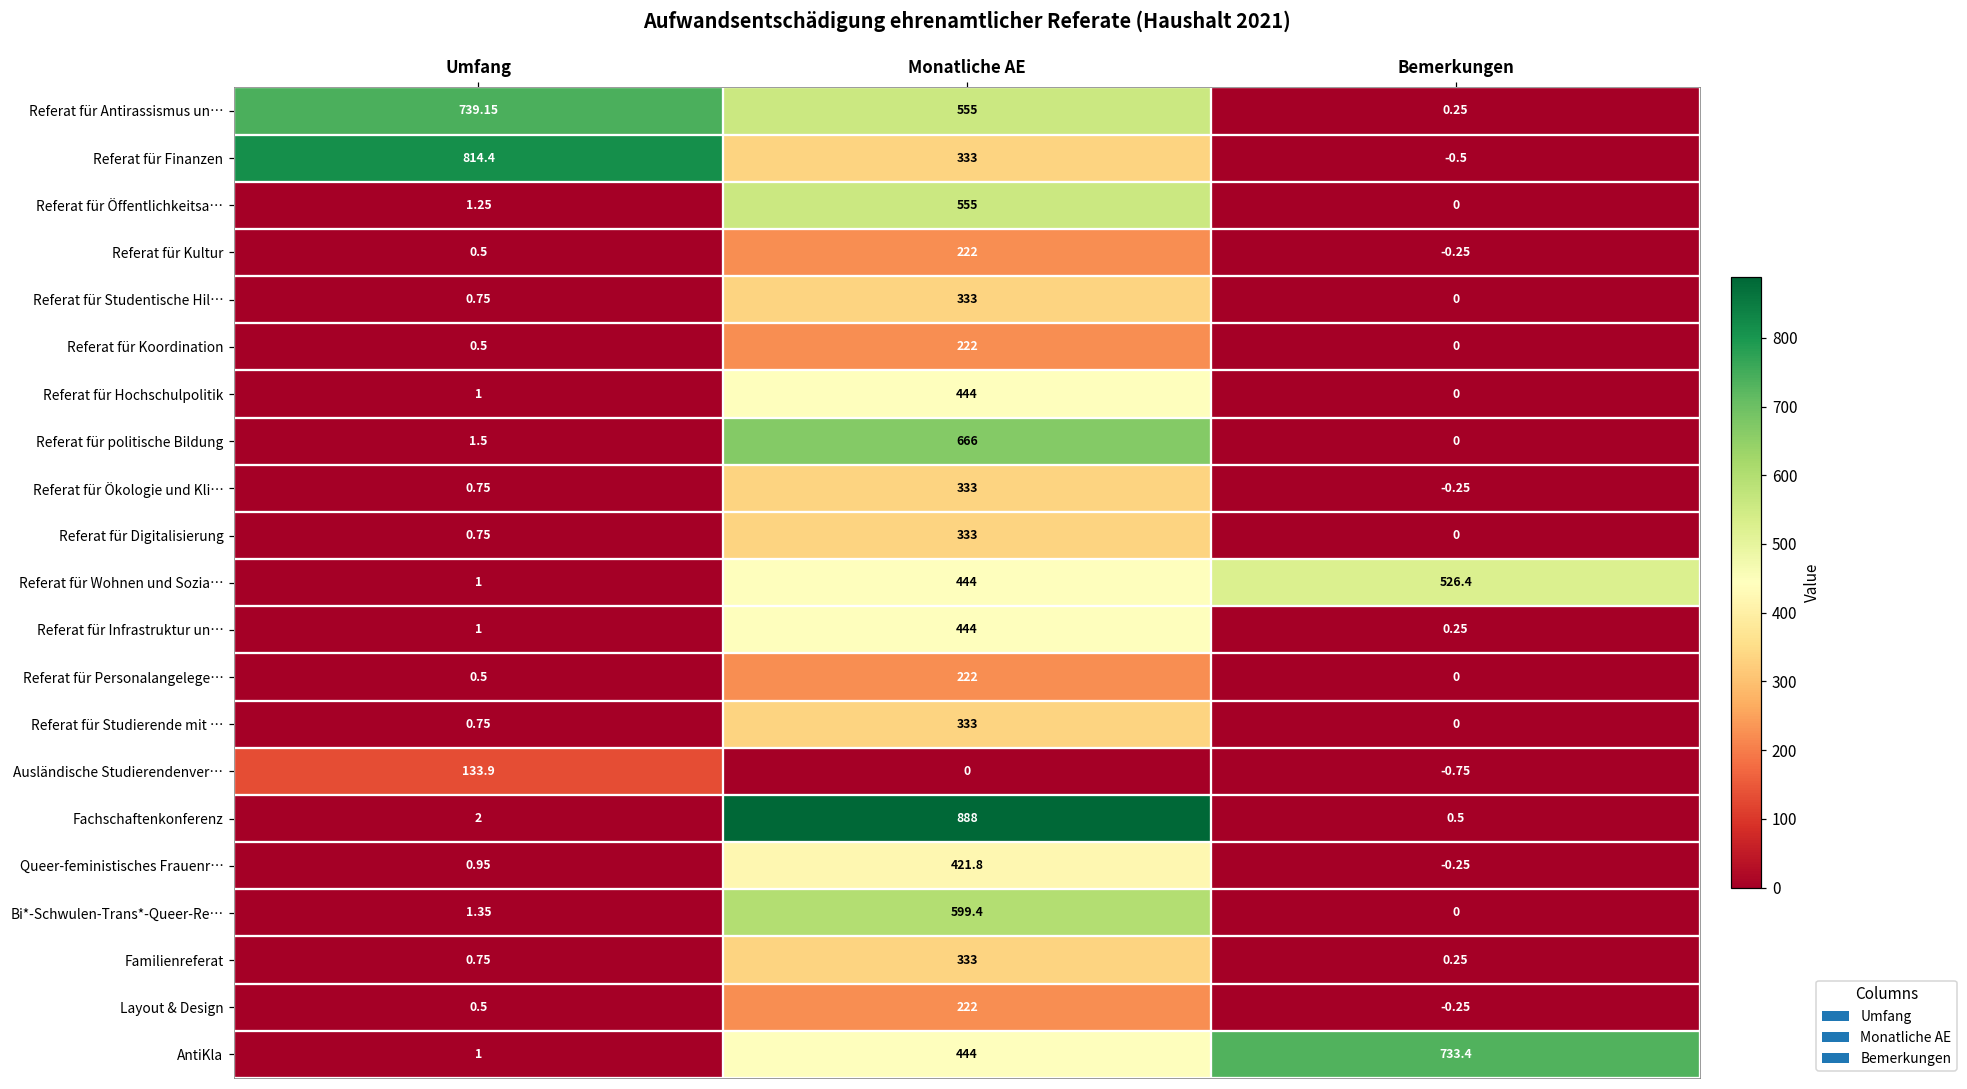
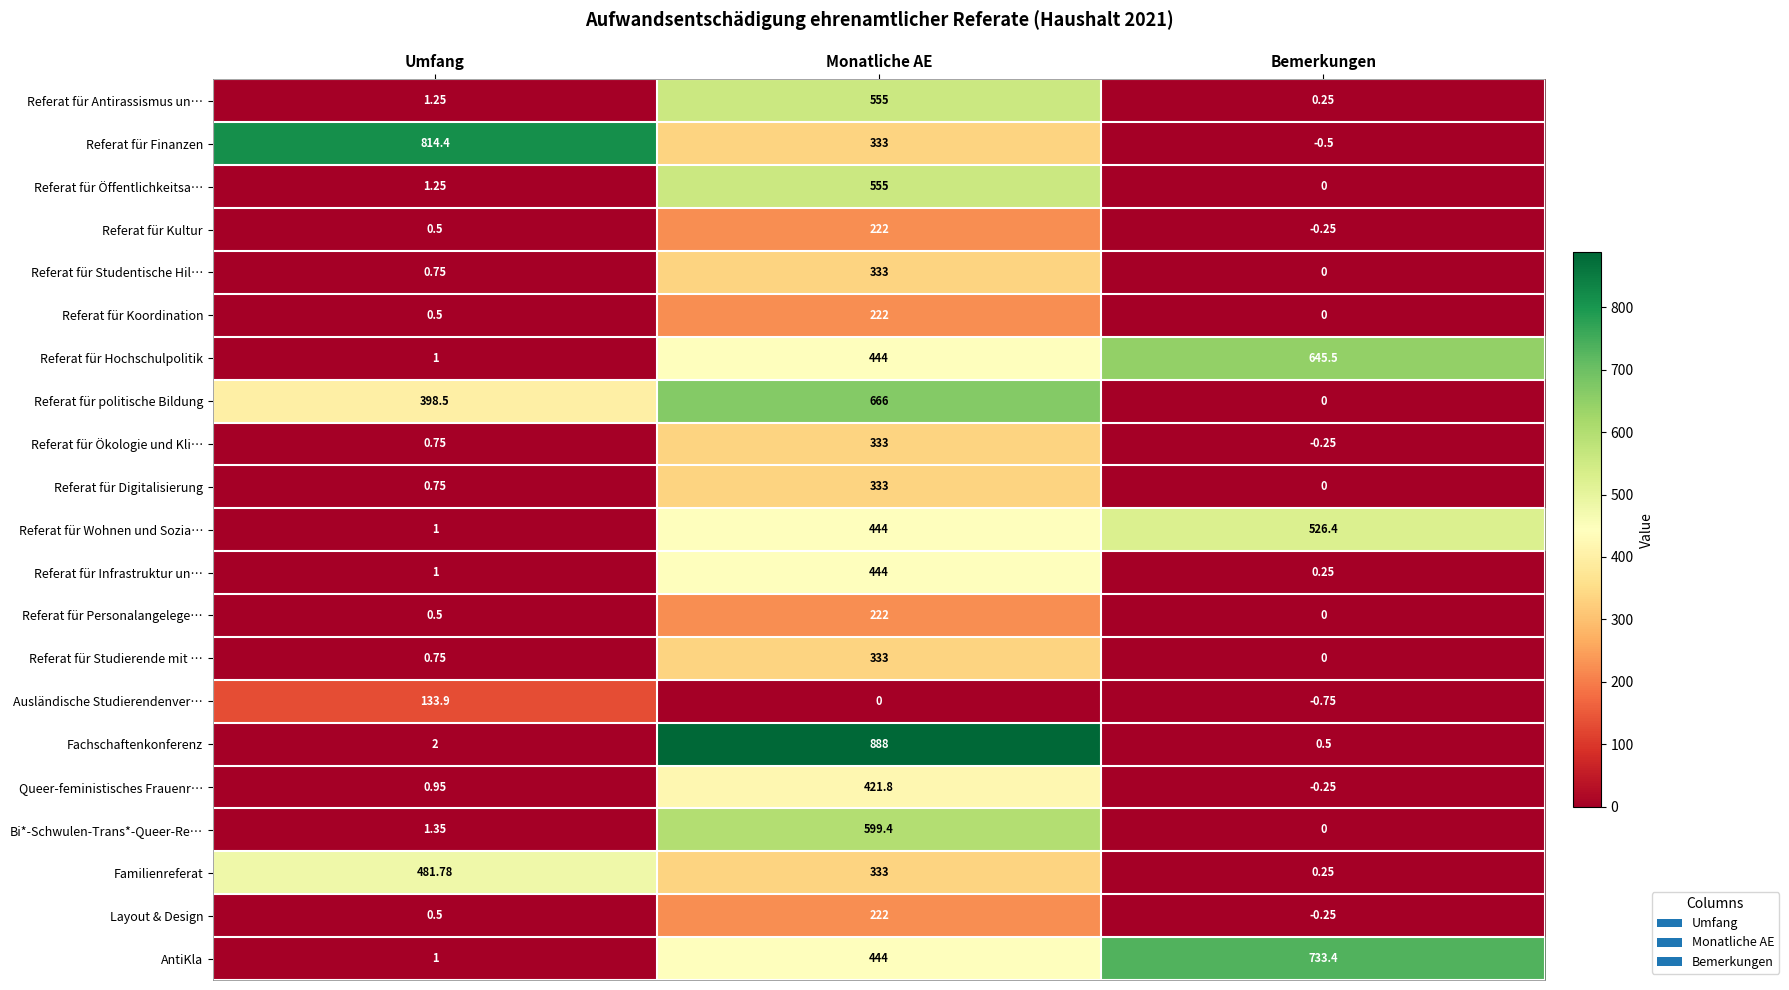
  {
    "Referat für Antirassismus un…": {
-     "Umfang": 739.15,
+     "Umfang": 1.25,
      "Monatliche AE": 555,
      "Bemerkungen": 0.25
    },
    "Referat für Finanzen": {
      "Umfang": 814.4,
      "Monatliche AE": 333,
      "Bemerkungen": -0.5
    },
    "Referat für Öffentlichkeitsa…": {
      "Umfang": 1.25,
      "Monatliche AE": 555,
      "Bemerkungen": 0
    },
    "Referat für Kultur": {
      "Umfang": 0.5,
      "Monatliche AE": 222,
      "Bemerkungen": -0.25
    },
    "Referat für Studentische Hil…": {
      "Umfang": 0.75,
      "Monatliche AE": 333,
      "Bemerkungen": 0
    },
    "Referat für Koordination": {
      "Umfang": 0.5,
      "Monatliche AE": 222,
      "Bemerkungen": 0
    },
    "Referat für Hochschulpolitik": {
      "Umfang": 1,
      "Monatliche AE": 444,
-     "Bemerkungen": 0
+     "Bemerkungen": 645.5
    },
    "Referat für politische Bildung": {
-     "Umfang": 1.5,
+     "Umfang": 398.5,
      "Monatliche AE": 666,
      "Bemerkungen": 0
    },
    "Referat für Ökologie und Kli…": {
      "Umfang": 0.75,
      "Monatliche AE": 333,
      "Bemerkungen": -0.25
    },
    "Referat für Digitalisierung": {
      "Umfang": 0.75,
      "Monatliche AE": 333,
      "Bemerkungen": 0
    },
    "Referat für Wohnen und Sozia…": {
      "Umfang": 1,
      "Monatliche AE": 444,
      "Bemerkungen": 526.4
    },
    "Referat für Infrastruktur un…": {
      "Umfang": 1,
      "Monatliche AE": 444,
      "Bemerkungen": 0.25
    },
    "Referat für Personalangelege…": {
      "Umfang": 0.5,
      "Monatliche AE": 222,
      "Bemerkungen": 0
    },
    "Referat für Studierende mit …": {
      "Umfang": 0.75,
      "Monatliche AE": 333,
      "Bemerkungen": 0
    },
    "Ausländische Studierendenver…": {
      "Umfang": 133.9,
      "Monatliche AE": 0,
      "Bemerkungen": -0.75
    },
    "Fachschaftenkonferenz": {
      "Umfang": 2,
      "Monatliche AE": 888,
      "Bemerkungen": 0.5
    },
    "Queer-feministisches Frauenr…": {
      "Umfang": 0.95,
      "Monatliche AE": 421.8,
      "Bemerkungen": -0.25
    },
    "Bi*-Schwulen-Trans*-Queer-Re…": {
      "Umfang": 1.35,
      "Monatliche AE": 599.4,
      "Bemerkungen": 0
    },
    "Familienreferat": {
-     "Umfang": 0.75,
+     "Umfang": 481.78,
      "Monatliche AE": 333,
      "Bemerkungen": 0.25
    },
    "Layout & Design": {
      "Umfang": 0.5,
      "Monatliche AE": 222,
      "Bemerkungen": -0.25
    },
    "AntiKla": {
      "Umfang": 1,
      "Monatliche AE": 444,
      "Bemerkungen": 733.4
    }
  }
